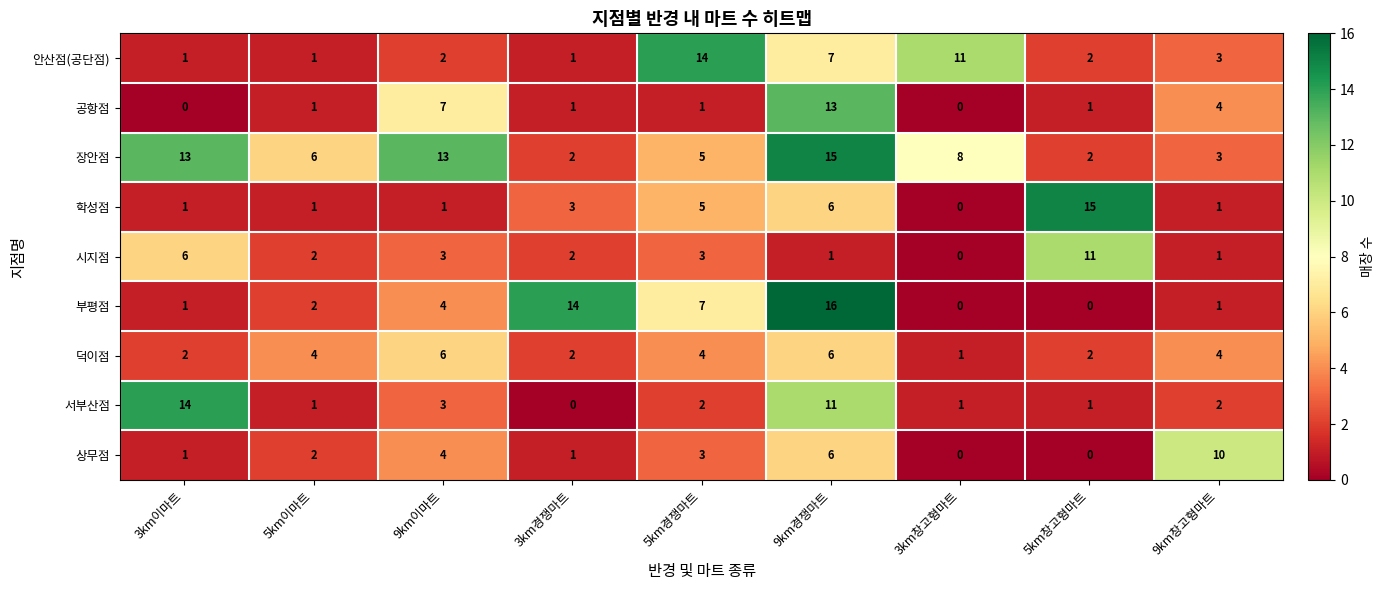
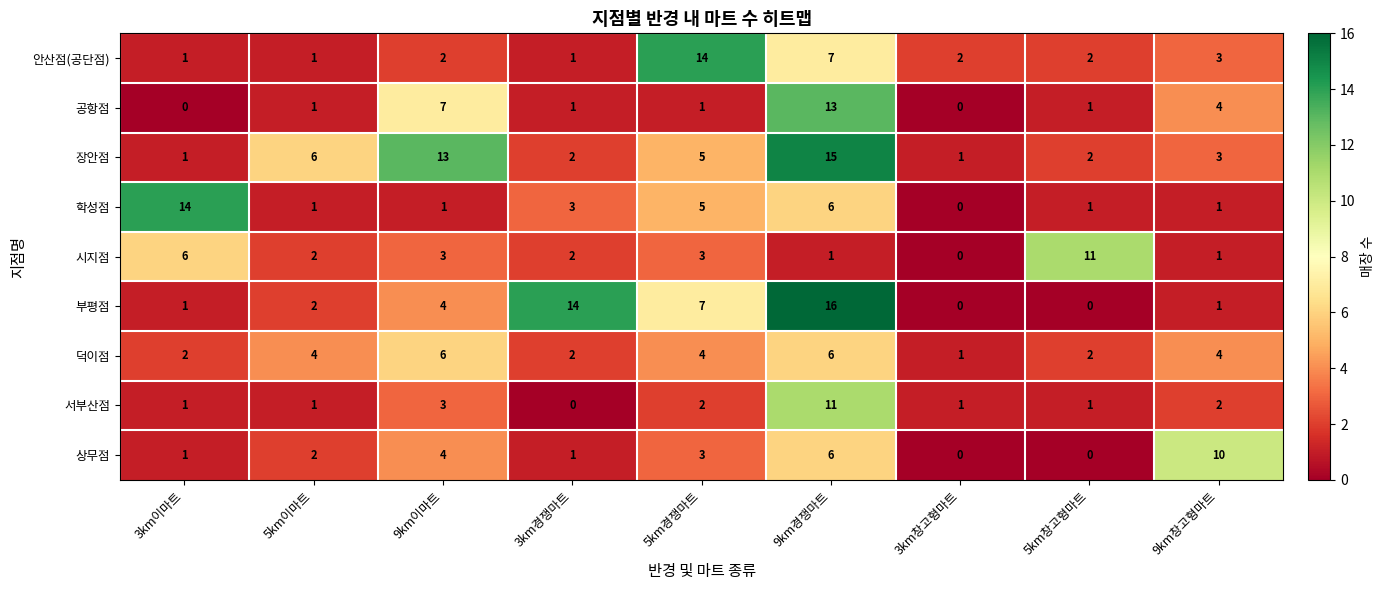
  {
    "안산점(공단점)": {
      "3km이마트": 1,
      "5km이마트": 1,
      "9km이마트": 2,
      "3km경쟁마트": 1,
      "5km경쟁마트": 14,
      "9km경쟁마트": 7,
-     "3km창고형마트": 11,
+     "3km창고형마트": 2,
      "5km창고형마트": 2,
      "9km창고형마트": 3
    },
    "공항점": {
      "3km이마트": 0,
      "5km이마트": 1,
      "9km이마트": 7,
      "3km경쟁마트": 1,
      "5km경쟁마트": 1,
      "9km경쟁마트": 13,
      "3km창고형마트": 0,
      "5km창고형마트": 1,
      "9km창고형마트": 4
    },
    "장안점": {
-     "3km이마트": 13,
+     "3km이마트": 1,
      "5km이마트": 6,
      "9km이마트": 13,
      "3km경쟁마트": 2,
      "5km경쟁마트": 5,
      "9km경쟁마트": 15,
-     "3km창고형마트": 8,
+     "3km창고형마트": 1,
      "5km창고형마트": 2,
      "9km창고형마트": 3
    },
    "학성점": {
-     "3km이마트": 1,
+     "3km이마트": 14,
      "5km이마트": 1,
      "9km이마트": 1,
      "3km경쟁마트": 3,
      "5km경쟁마트": 5,
      "9km경쟁마트": 6,
      "3km창고형마트": 0,
-     "5km창고형마트": 15,
+     "5km창고형마트": 1,
      "9km창고형마트": 1
    },
    "시지점": {
      "3km이마트": 6,
      "5km이마트": 2,
      "9km이마트": 3,
      "3km경쟁마트": 2,
      "5km경쟁마트": 3,
      "9km경쟁마트": 1,
      "3km창고형마트": 0,
      "5km창고형마트": 11,
      "9km창고형마트": 1
    },
    "부평점": {
      "3km이마트": 1,
      "5km이마트": 2,
      "9km이마트": 4,
      "3km경쟁마트": 14,
      "5km경쟁마트": 7,
      "9km경쟁마트": 16,
      "3km창고형마트": 0,
      "5km창고형마트": 0,
      "9km창고형마트": 1
    },
    "덕이점": {
      "3km이마트": 2,
      "5km이마트": 4,
      "9km이마트": 6,
      "3km경쟁마트": 2,
      "5km경쟁마트": 4,
      "9km경쟁마트": 6,
      "3km창고형마트": 1,
      "5km창고형마트": 2,
      "9km창고형마트": 4
    },
    "서부산점": {
-     "3km이마트": 14,
+     "3km이마트": 1,
      "5km이마트": 1,
      "9km이마트": 3,
      "3km경쟁마트": 0,
      "5km경쟁마트": 2,
      "9km경쟁마트": 11,
      "3km창고형마트": 1,
      "5km창고형마트": 1,
      "9km창고형마트": 2
    },
    "상무점": {
      "3km이마트": 1,
      "5km이마트": 2,
      "9km이마트": 4,
      "3km경쟁마트": 1,
      "5km경쟁마트": 3,
      "9km경쟁마트": 6,
      "3km창고형마트": 0,
      "5km창고형마트": 0,
      "9km창고형마트": 10
    }
  }
